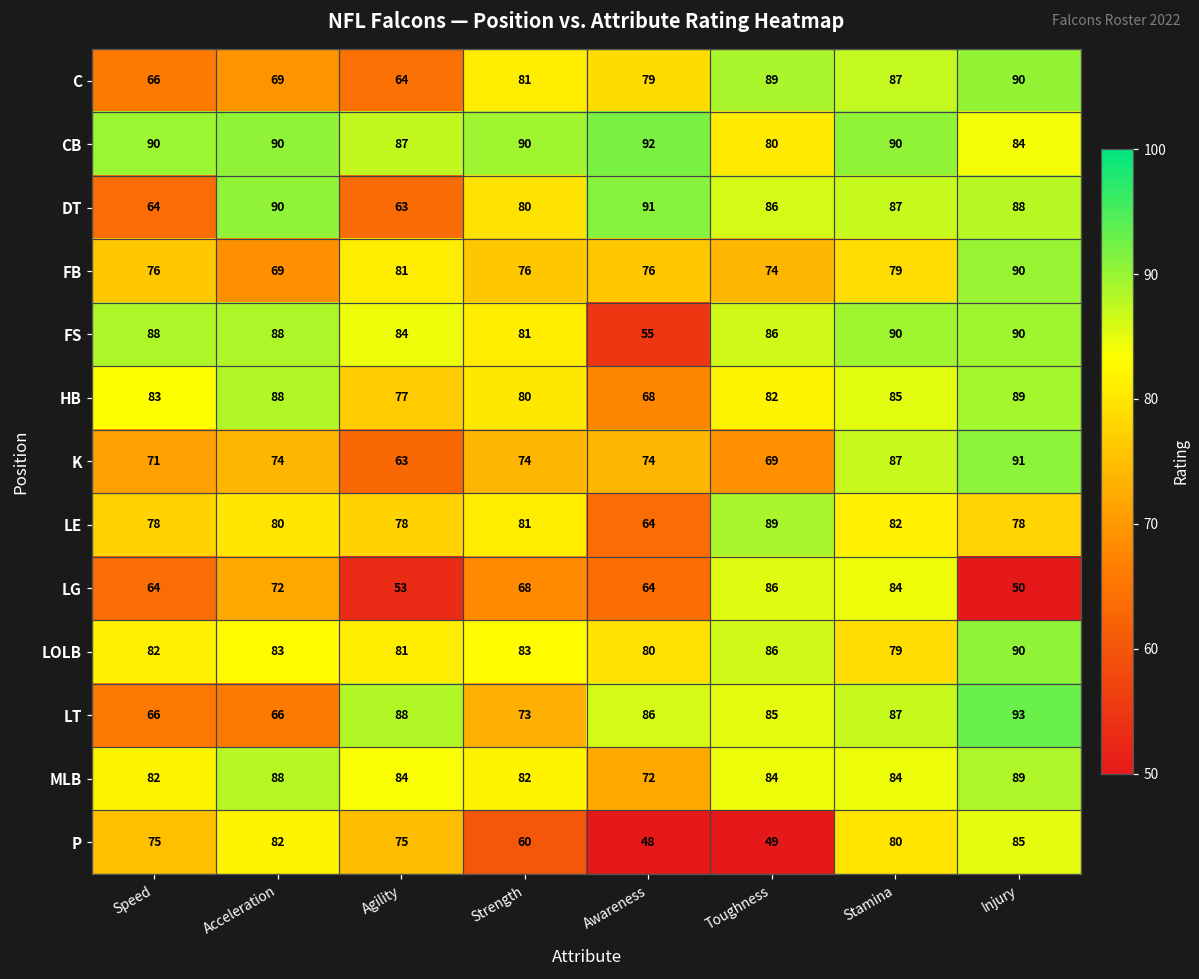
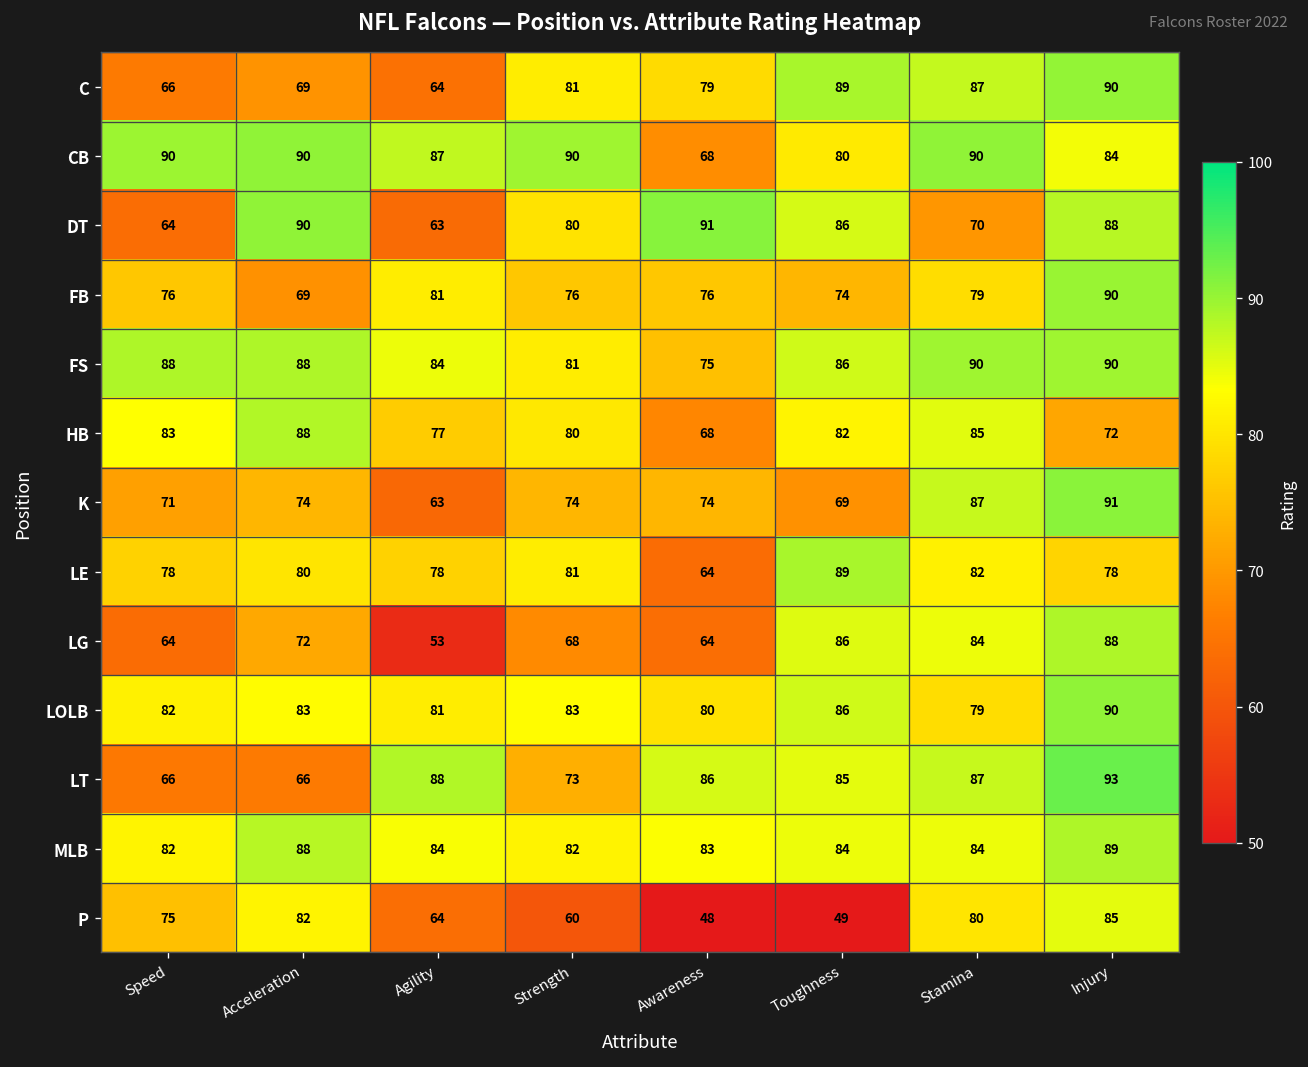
  {
    "C": {
      "Speed": 66,
      "Acceleration": 69,
      "Agility": 64,
      "Strength": 81,
      "Awareness": 79,
      "Toughness": 89,
      "Stamina": 87,
      "Injury": 90
    },
    "CB": {
      "Speed": 90,
      "Acceleration": 90,
      "Agility": 87,
      "Strength": 90,
-     "Awareness": 92,
+     "Awareness": 68,
      "Toughness": 80,
      "Stamina": 90,
      "Injury": 84
    },
    "DT": {
      "Speed": 64,
      "Acceleration": 90,
      "Agility": 63,
      "Strength": 80,
      "Awareness": 91,
      "Toughness": 86,
-     "Stamina": 87,
+     "Stamina": 70,
      "Injury": 88
    },
    "FB": {
      "Speed": 76,
      "Acceleration": 69,
      "Agility": 81,
      "Strength": 76,
      "Awareness": 76,
      "Toughness": 74,
      "Stamina": 79,
      "Injury": 90
    },
    "FS": {
      "Speed": 88,
      "Acceleration": 88,
      "Agility": 84,
      "Strength": 81,
-     "Awareness": 55,
+     "Awareness": 75,
      "Toughness": 86,
      "Stamina": 90,
      "Injury": 90
    },
    "HB": {
      "Speed": 83,
      "Acceleration": 88,
      "Agility": 77,
      "Strength": 80,
      "Awareness": 68,
      "Toughness": 82,
      "Stamina": 85,
-     "Injury": 89
+     "Injury": 72
    },
    "K": {
      "Speed": 71,
      "Acceleration": 74,
      "Agility": 63,
      "Strength": 74,
      "Awareness": 74,
      "Toughness": 69,
      "Stamina": 87,
      "Injury": 91
    },
    "LE": {
      "Speed": 78,
      "Acceleration": 80,
      "Agility": 78,
      "Strength": 81,
      "Awareness": 64,
      "Toughness": 89,
      "Stamina": 82,
      "Injury": 78
    },
    "LG": {
      "Speed": 64,
      "Acceleration": 72,
      "Agility": 53,
      "Strength": 68,
      "Awareness": 64,
      "Toughness": 86,
      "Stamina": 84,
-     "Injury": 50
+     "Injury": 88
    },
    "LOLB": {
      "Speed": 82,
      "Acceleration": 83,
      "Agility": 81,
      "Strength": 83,
      "Awareness": 80,
      "Toughness": 86,
      "Stamina": 79,
      "Injury": 90
    },
    "LT": {
      "Speed": 66,
      "Acceleration": 66,
      "Agility": 88,
      "Strength": 73,
      "Awareness": 86,
      "Toughness": 85,
      "Stamina": 87,
      "Injury": 93
    },
    "MLB": {
      "Speed": 82,
      "Acceleration": 88,
      "Agility": 84,
      "Strength": 82,
-     "Awareness": 72,
+     "Awareness": 83,
      "Toughness": 84,
      "Stamina": 84,
      "Injury": 89
    },
    "P": {
      "Speed": 75,
      "Acceleration": 82,
-     "Agility": 75,
+     "Agility": 64,
      "Strength": 60,
      "Awareness": 48,
      "Toughness": 49,
      "Stamina": 80,
      "Injury": 85
    }
  }
